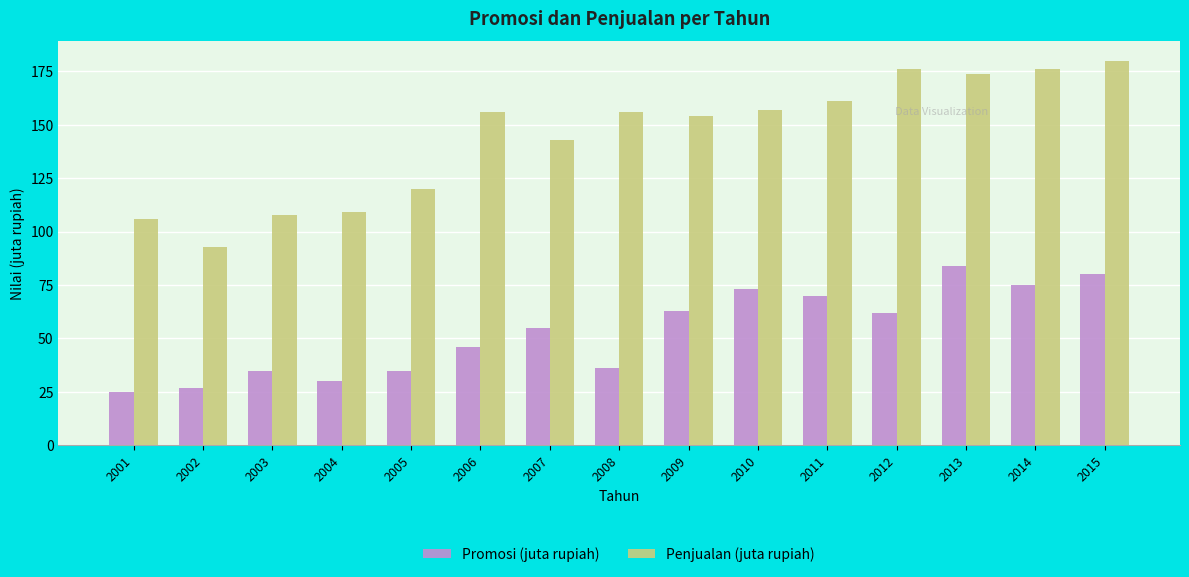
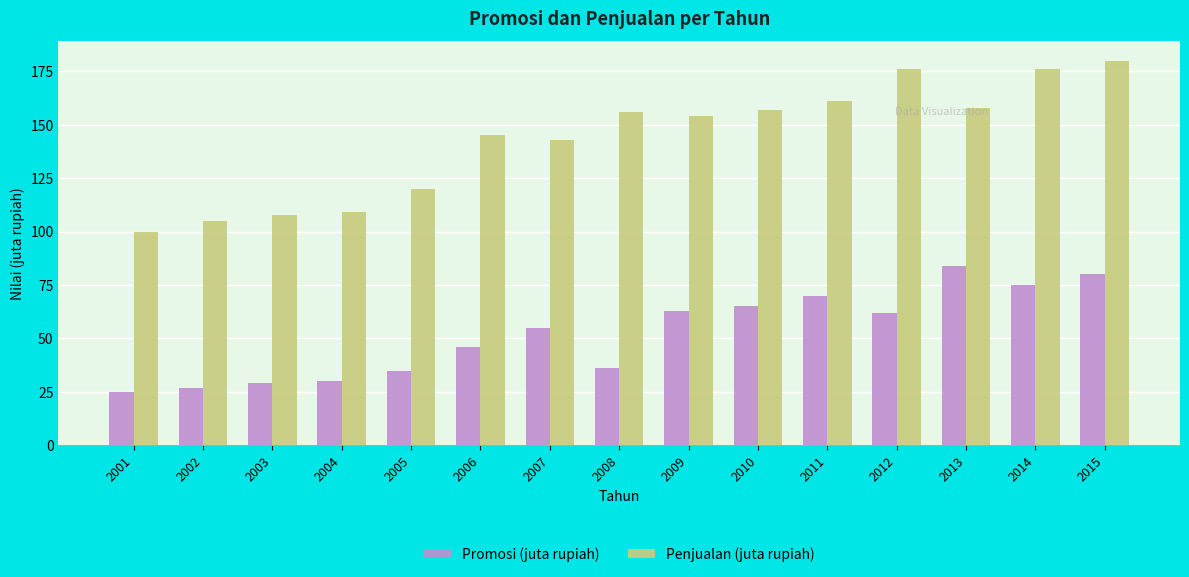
  {
    "Promosi (juta rupiah)": {
      "2001": 25,
      "2002": 27,
-     "2003": 35,
+     "2003": 29,
      "2004": 30,
      "2005": 35,
      "2006": 46,
      "2007": 55,
      "2008": 36,
      "2009": 63,
-     "2010": 73,
+     "2010": 65,
      "2011": 70,
      "2012": 62,
      "2013": 84,
      "2014": 75,
      "2015": 80
    },
    "Penjualan (juta rupiah)": {
-     "2001": 106,
-     "2002": 93,
+     "2001": 100,
+     "2002": 105,
      "2003": 108,
      "2004": 109,
      "2005": 120,
-     "2006": 156,
+     "2006": 145,
      "2007": 143,
      "2008": 156,
      "2009": 154,
      "2010": 157,
      "2011": 161,
      "2012": 176,
-     "2013": 174,
+     "2013": 158,
      "2014": 176,
      "2015": 180
    }
  }
